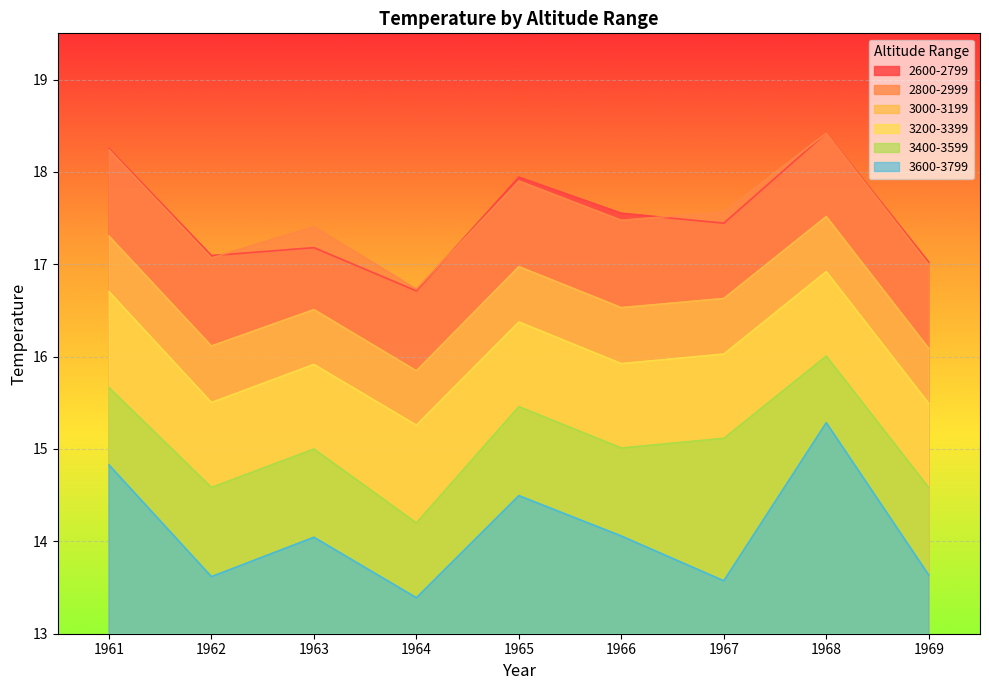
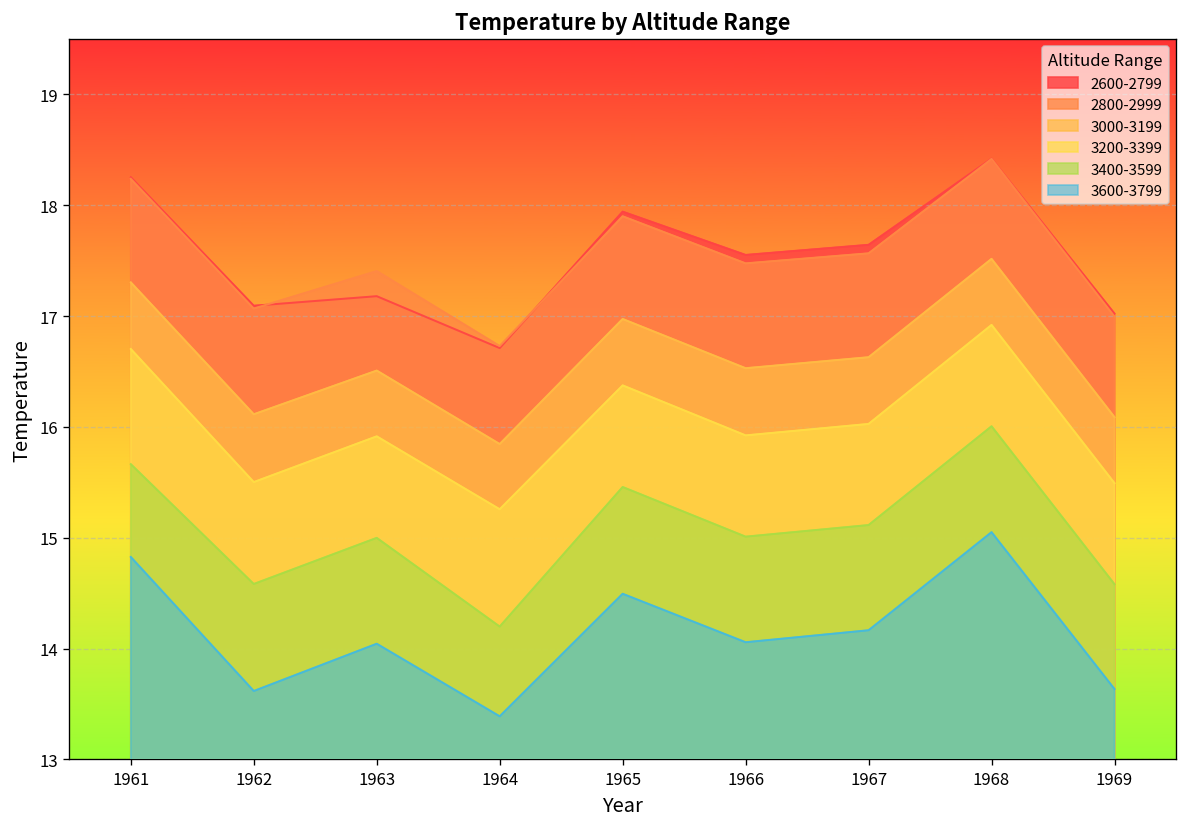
  {
    "2600-2799": {
      "1963": 17.2,
      "1965": 17.9,
      "1966": 17.6,
-     "1967": 17.4
+     "1967": 17.6
    },
    "3400-3599": {
      "1961": 15.7,
      "1962": 14.6,
      "1963": 15.0,
      "1964": 14.2,
      "1965": 15.5,
      "1966": 15.0,
      "1967": 15.1,
      "1968": 16.0,
      "1969": 14.6
    },
    "3600-3799": {
      "1961": 14.8,
      "1962": 13.6,
      "1963": 14.0,
      "1964": 13.4,
      "1965": 14.5,
      "1966": 14.1,
-     "1967": 13.6,
-     "1968": 15.3,
+     "1967": 14.2,
+     "1968": 15.1,
      "1969": 13.6
    }
  }
